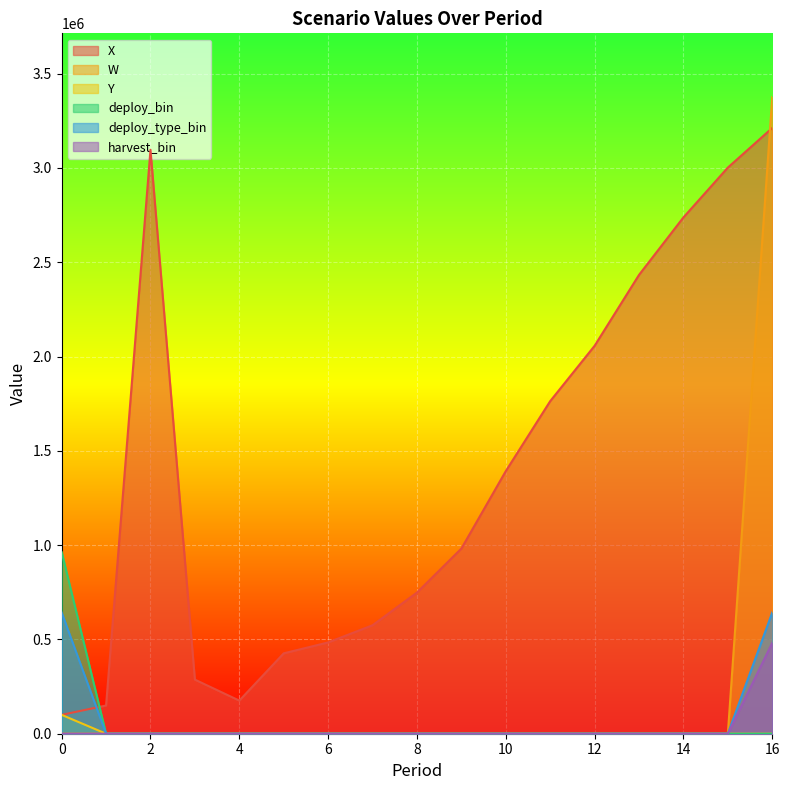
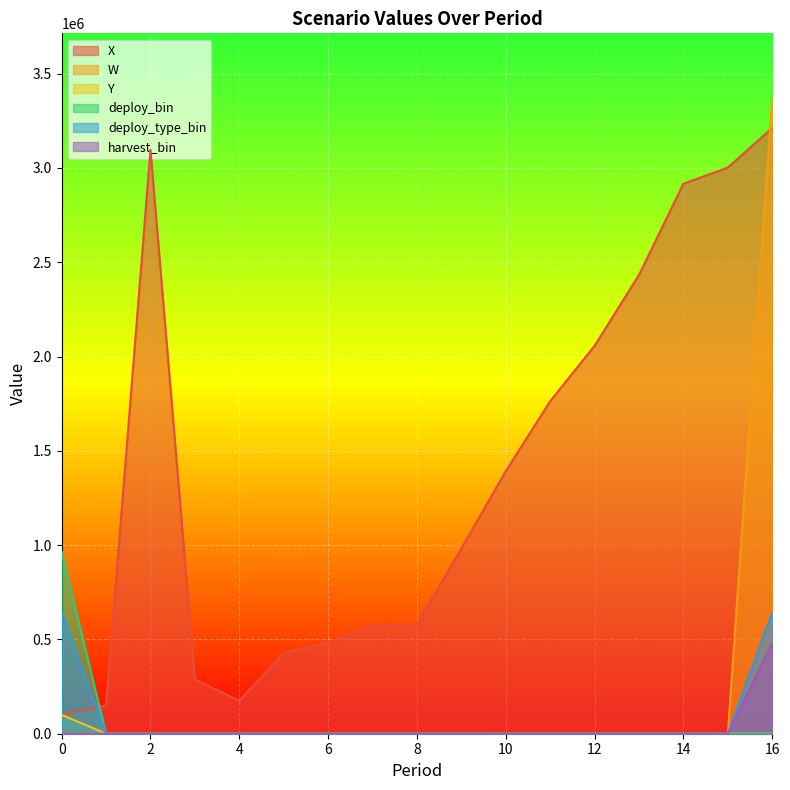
  {
    "X": {
      "4": 180000,
      "6": 480000,
-     "8": 750000,
+     "8": 580000,
      "10": 1390000,
      "12": 2060000,
-     "14": 2740000,
+     "14": 2920000,
      "16": 3210000
    },
    "deploy_bin": {
      "0": 960000
    },
    "deploy_type_bin": {
      "0": 640000,
      "16": 640000
    },
    "harvest_bin": {
      "16": 480000
    }
  }
